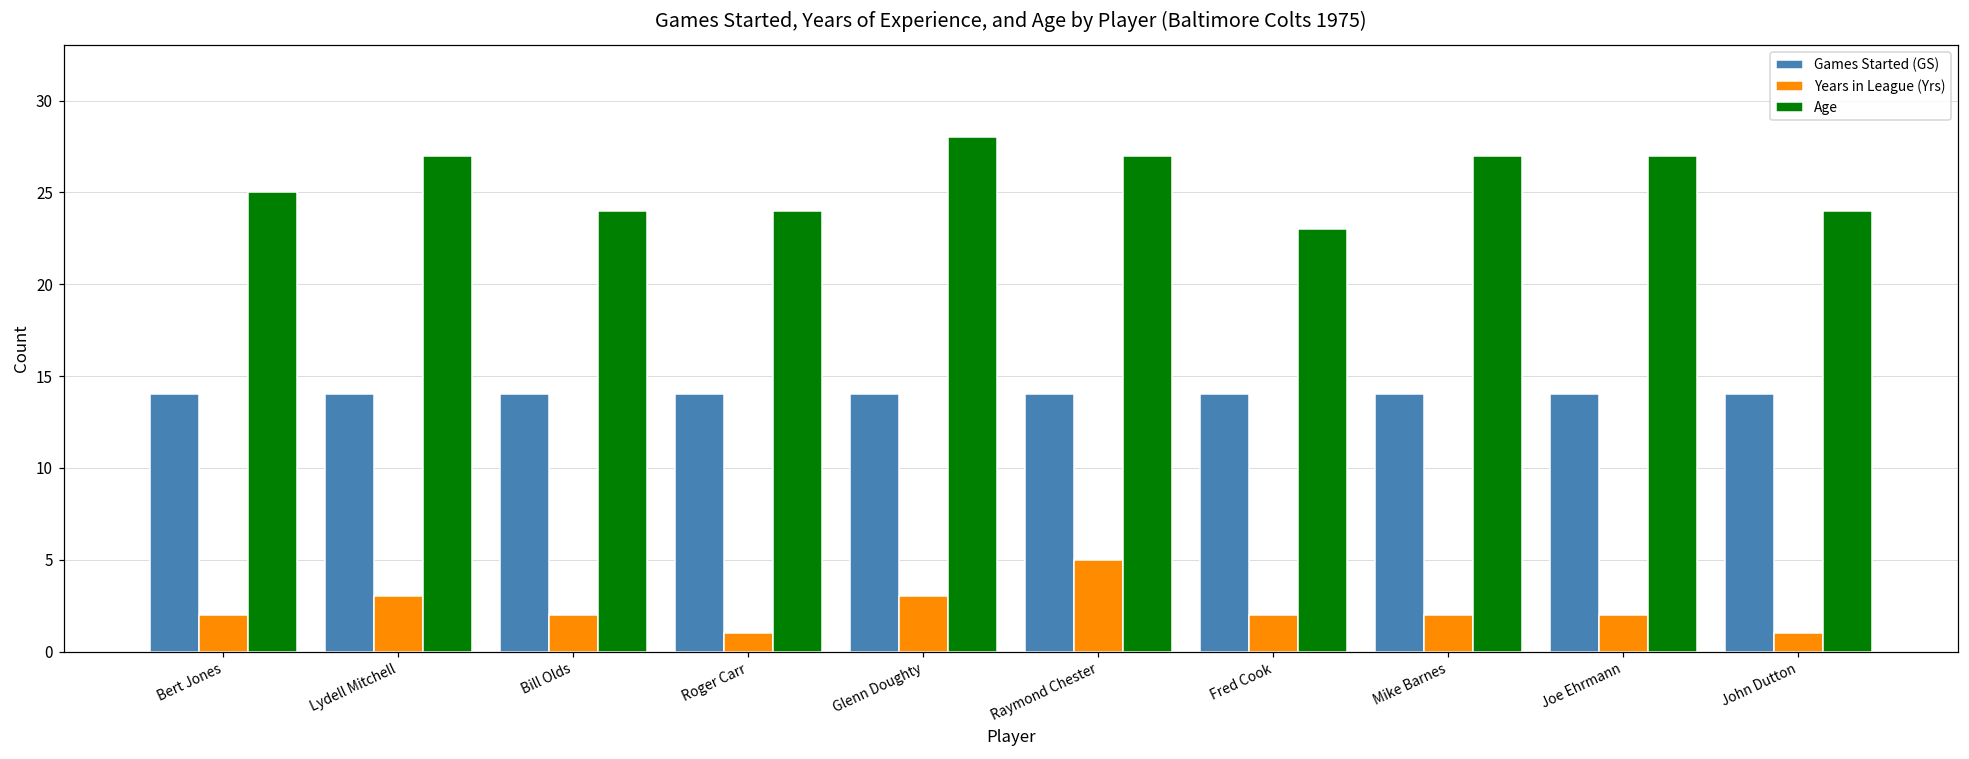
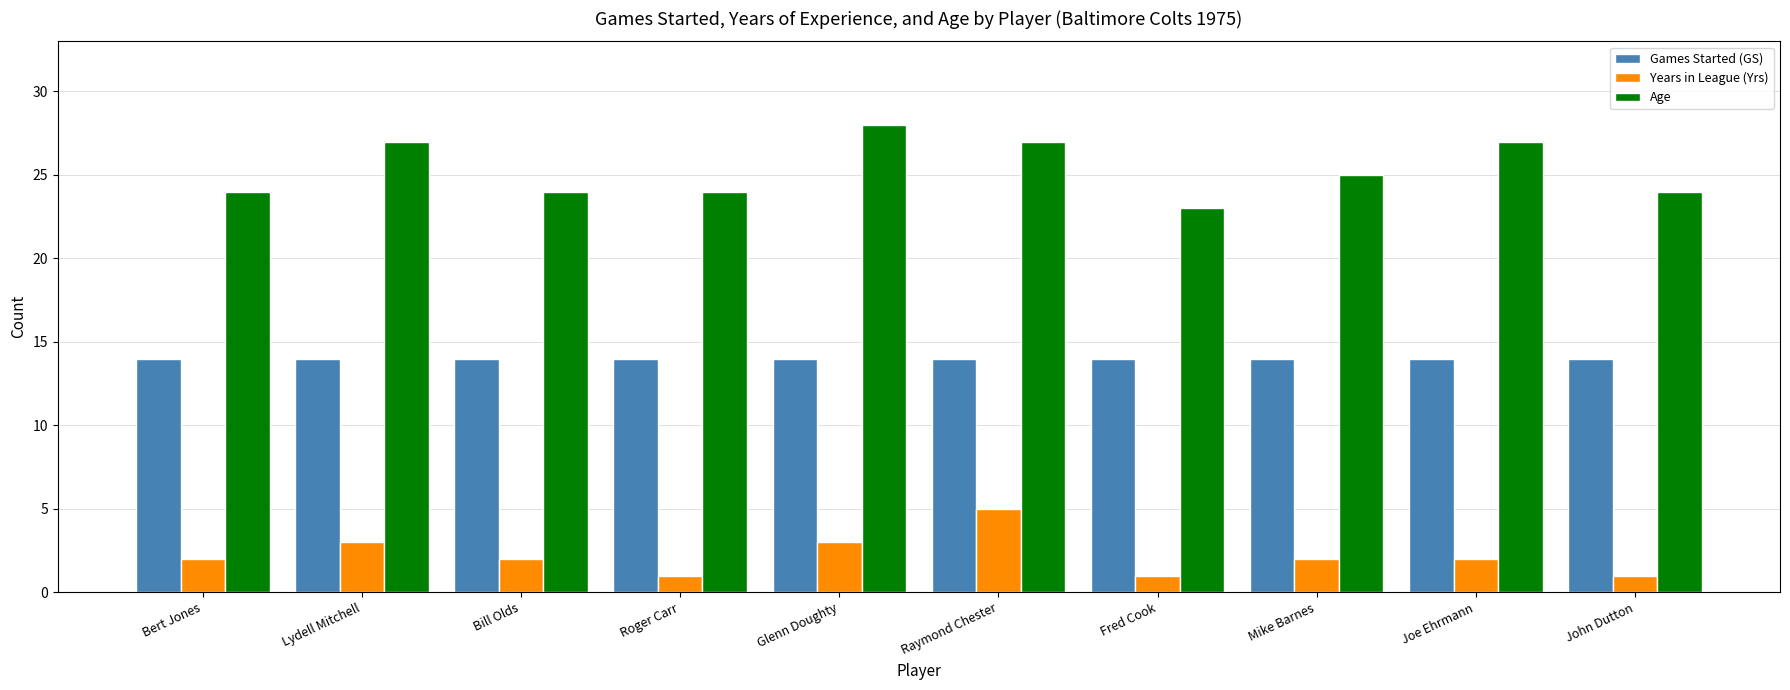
  {
    "Games Started (GS)": {
      "Bert Jones": 14,
      "Lydell Mitchell": 14,
      "Bill Olds": 14,
      "Roger Carr": 14,
      "Glenn Doughty": 14,
      "Raymond Chester": 14,
      "Fred Cook": 14,
      "Mike Barnes": 14,
      "Joe Ehrmann": 14,
      "John Dutton": 14
    },
    "Years in League (Yrs)": {
      "Bert Jones": 2,
      "Lydell Mitchell": 3,
      "Bill Olds": 2,
      "Roger Carr": 1,
      "Glenn Doughty": 3,
      "Raymond Chester": 5,
-     "Fred Cook": 2,
+     "Fred Cook": 1,
      "Mike Barnes": 2,
      "Joe Ehrmann": 2,
      "John Dutton": 1
    },
    "Age": {
-     "Bert Jones": 25,
+     "Bert Jones": 24,
      "Lydell Mitchell": 27,
      "Bill Olds": 24,
      "Roger Carr": 24,
      "Glenn Doughty": 28,
      "Raymond Chester": 27,
      "Fred Cook": 23,
-     "Mike Barnes": 27,
+     "Mike Barnes": 25,
      "Joe Ehrmann": 27,
      "John Dutton": 24
    }
  }
